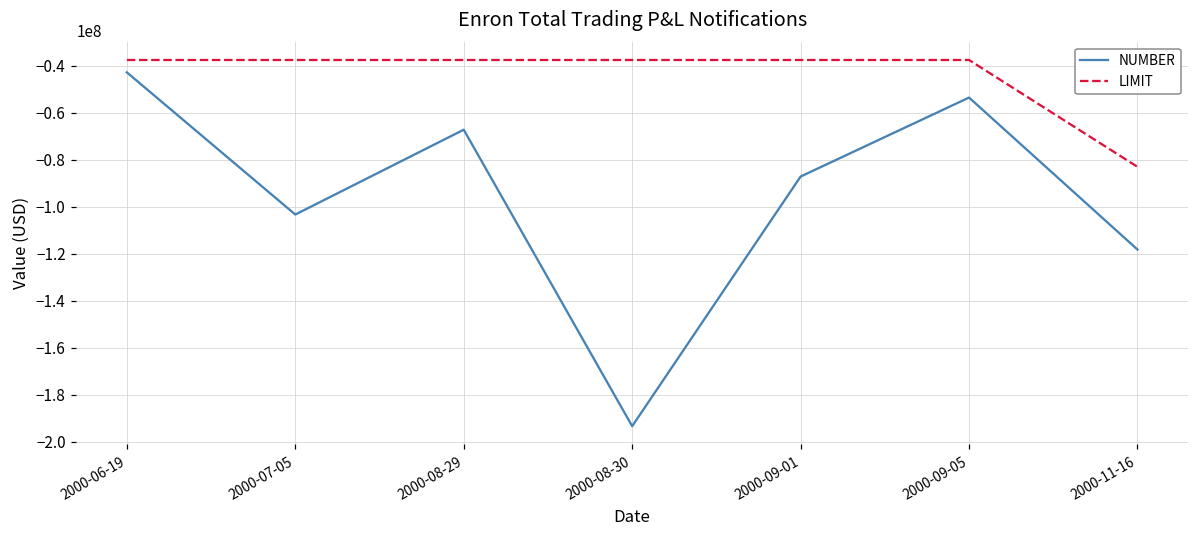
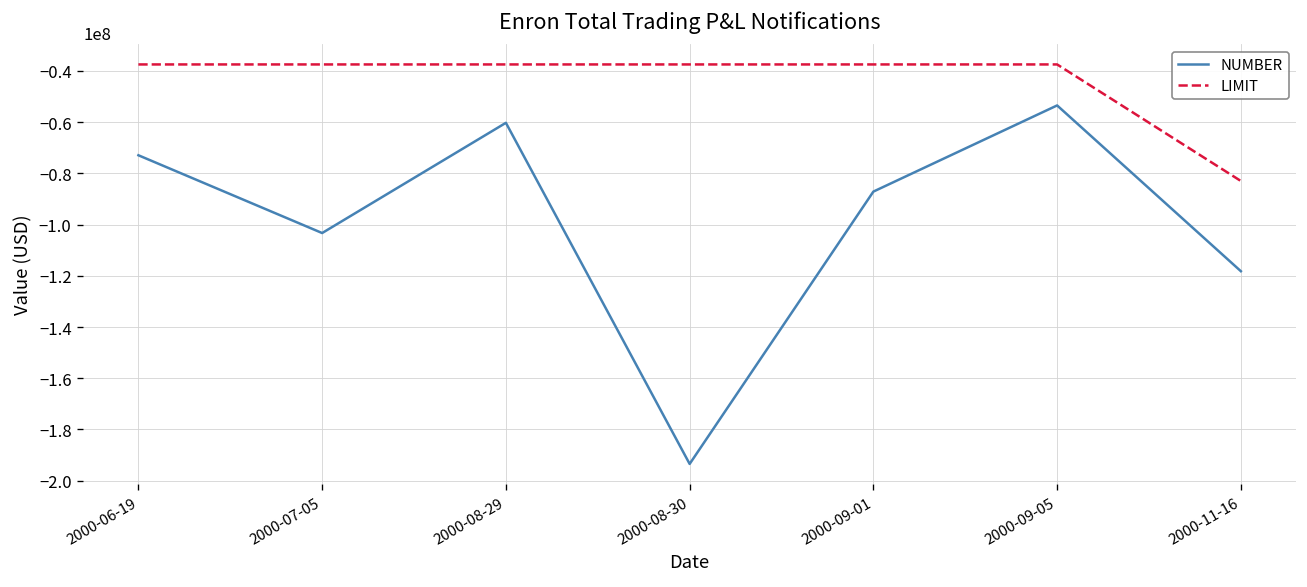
  {
    "NUMBER": {
-     "2000-06-19": -43000000,
+     "2000-06-19": -73000000,
      "2000-07-05": -103000000,
-     "2000-08-29": -67000000,
+     "2000-08-29": -60000000,
      "2000-08-30": -193000000,
      "2000-09-01": -87000000,
      "2000-09-05": -54000000,
      "2000-11-16": -118000000
    },
    "LIMIT": {
      "2000-06-19": -38000000,
      "2000-07-05": -38000000,
      "2000-08-29": -38000000,
      "2000-08-30": -38000000,
      "2000-09-01": -38000000,
      "2000-09-05": -38000000,
      "2000-11-16": -83000000
    }
  }
